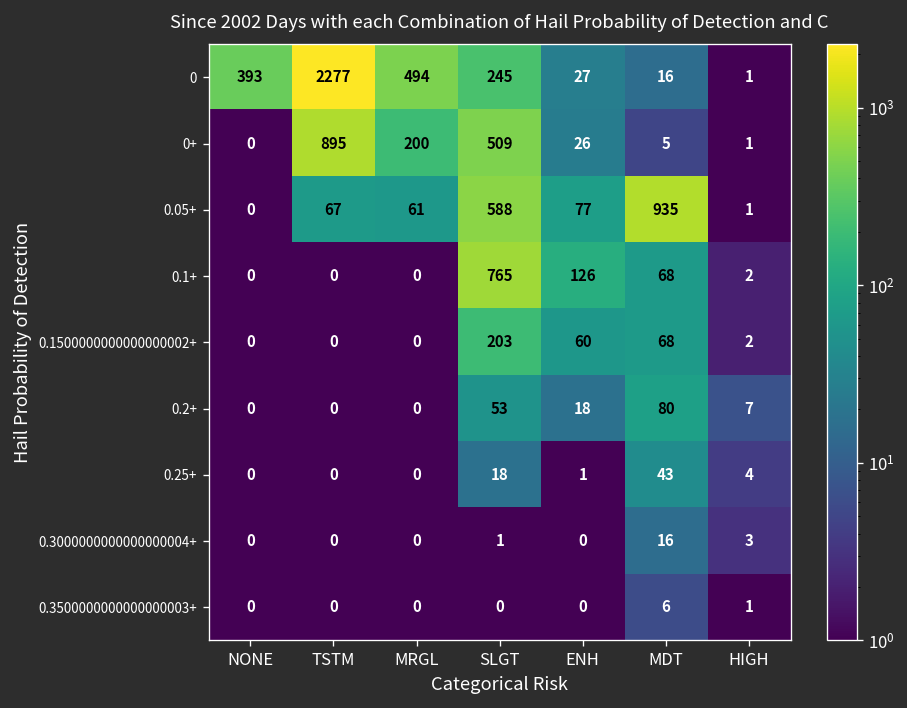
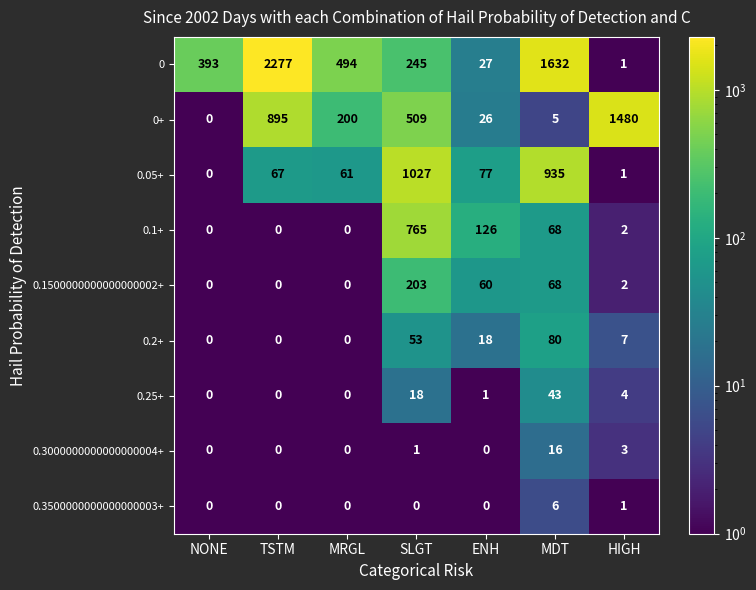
  {
    "0": {
      "NONE": 393,
      "TSTM": 2277,
      "MRGL": 494,
      "SLGT": 245,
      "ENH": 27,
-     "MDT": 16,
+     "MDT": 1632,
      "HIGH": 1
    },
    "0+": {
      "NONE": 0,
      "TSTM": 895,
      "MRGL": 200,
      "SLGT": 509,
      "ENH": 26,
      "MDT": 5,
-     "HIGH": 1
+     "HIGH": 1480
    },
    "0.05+": {
      "NONE": 0,
      "TSTM": 67,
      "MRGL": 61,
-     "SLGT": 588,
+     "SLGT": 1027,
      "ENH": 77,
      "MDT": 935,
      "HIGH": 1
    },
    "0.1+": {
      "NONE": 0,
      "TSTM": 0,
      "MRGL": 0,
      "SLGT": 765,
      "ENH": 126,
      "MDT": 68,
      "HIGH": 2
    },
    "0.1500000000000000002+": {
      "NONE": 0,
      "TSTM": 0,
      "MRGL": 0,
      "SLGT": 203,
      "ENH": 60,
      "MDT": 68,
      "HIGH": 2
    },
    "0.2+": {
      "NONE": 0,
      "TSTM": 0,
      "MRGL": 0,
      "SLGT": 53,
      "ENH": 18,
      "MDT": 80,
      "HIGH": 7
    },
    "0.25+": {
      "NONE": 0,
      "TSTM": 0,
      "MRGL": 0,
      "SLGT": 18,
      "ENH": 1,
      "MDT": 43,
      "HIGH": 4
    },
    "0.3000000000000000004+": {
      "NONE": 0,
      "TSTM": 0,
      "MRGL": 0,
      "SLGT": 1,
      "ENH": 0,
      "MDT": 16,
      "HIGH": 3
    },
    "0.3500000000000000003+": {
      "NONE": 0,
      "TSTM": 0,
      "MRGL": 0,
      "SLGT": 0,
      "ENH": 0,
      "MDT": 6,
      "HIGH": 1
    }
  }
